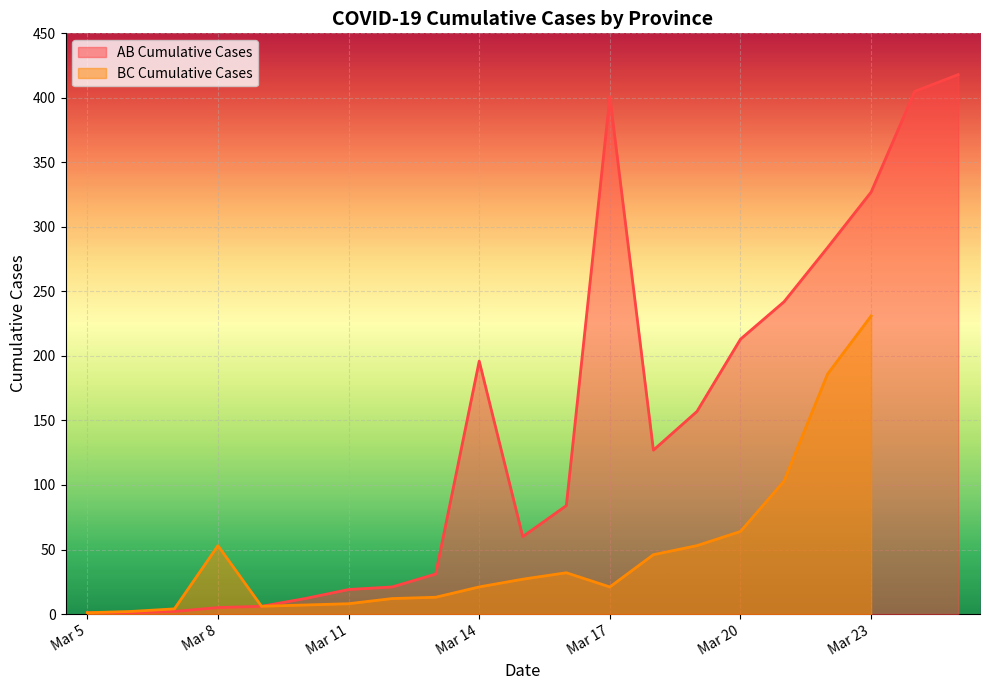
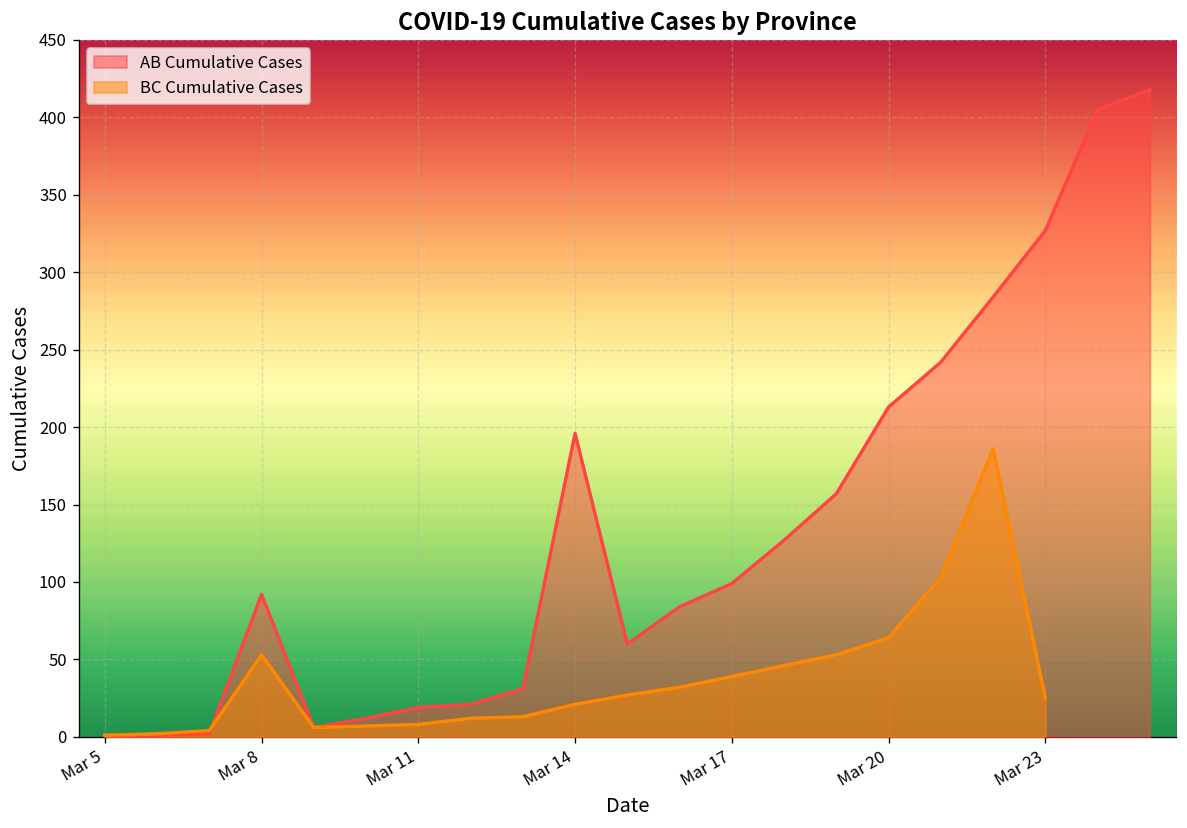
  {
    "AB Cumulative Cases": {
-     "Mar 8": 5,
+     "Mar 8": 92,
      "Mar 11": 19,
      "Mar 14": 196,
-     "Mar 17": 401,
+     "Mar 17": 99,
      "Mar 20": 213,
      "Mar 23": 327
    },
    "BC Cumulative Cases": {
      "Mar 8": 53,
      "Mar 11": 8,
      "Mar 14": 21,
-     "Mar 17": 21,
+     "Mar 17": 39,
      "Mar 20": 64,
-     "Mar 23": 231
+     "Mar 23": 25
    }
  }
